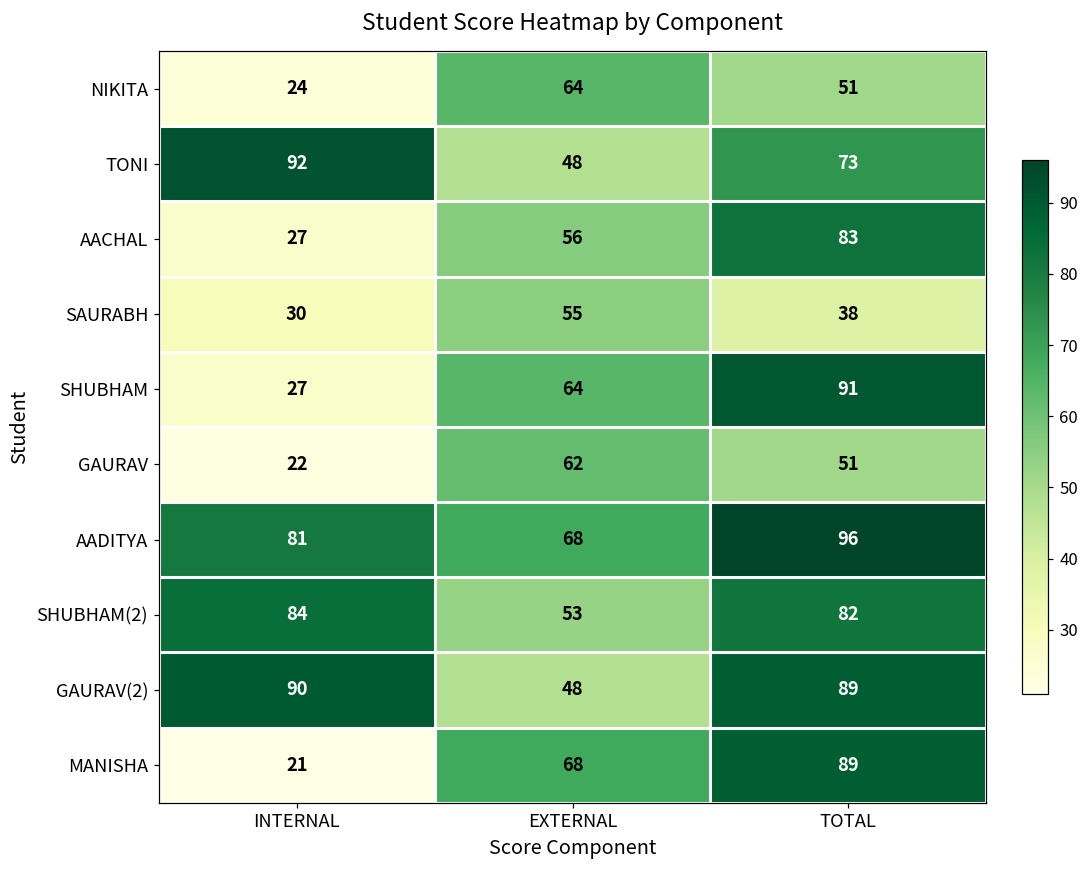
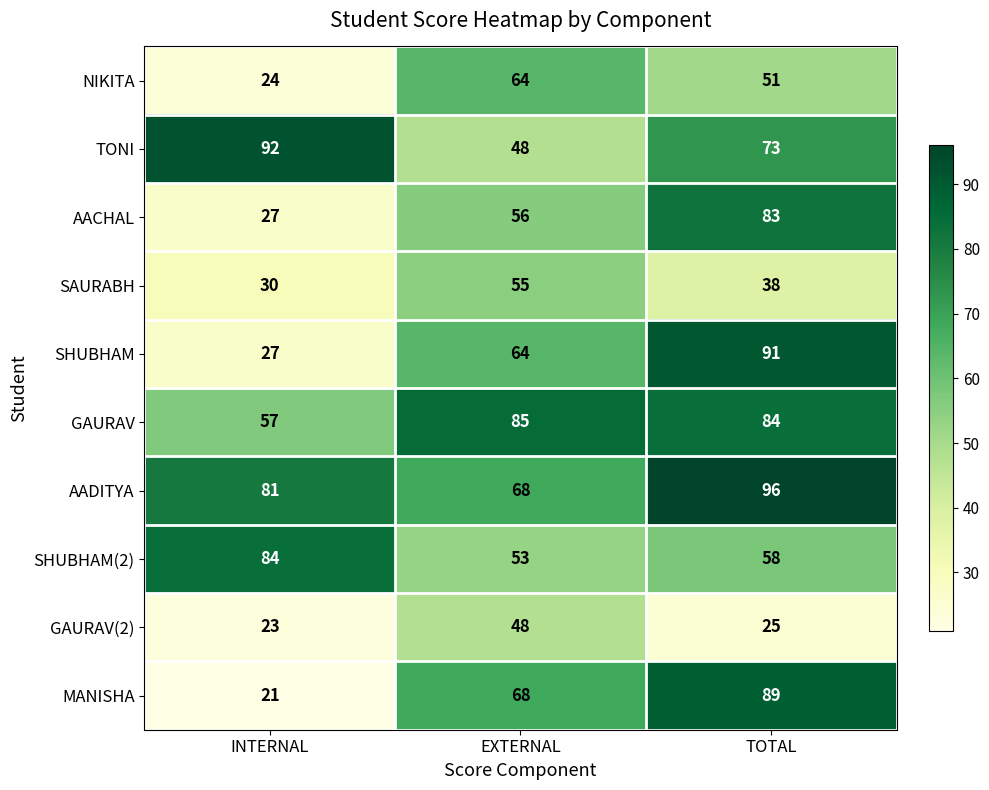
  {
    "NIKITA": {
      "INTERNAL": 24,
      "EXTERNAL": 64,
      "TOTAL": 51
    },
    "TONI": {
      "INTERNAL": 92,
      "EXTERNAL": 48,
      "TOTAL": 73
    },
    "AACHAL": {
      "INTERNAL": 27,
      "EXTERNAL": 56,
      "TOTAL": 83
    },
    "SAURABH": {
      "INTERNAL": 30,
      "EXTERNAL": 55,
      "TOTAL": 38
    },
    "SHUBHAM": {
      "INTERNAL": 27,
      "EXTERNAL": 64,
      "TOTAL": 91
    },
    "GAURAV": {
-     "INTERNAL": 22,
-     "EXTERNAL": 62,
-     "TOTAL": 51
+     "INTERNAL": 57,
+     "EXTERNAL": 85,
+     "TOTAL": 84
    },
    "AADITYA": {
      "INTERNAL": 81,
      "EXTERNAL": 68,
      "TOTAL": 96
    },
    "SHUBHAM(2)": {
      "INTERNAL": 84,
      "EXTERNAL": 53,
-     "TOTAL": 82
+     "TOTAL": 58
    },
    "GAURAV(2)": {
-     "INTERNAL": 90,
+     "INTERNAL": 23,
      "EXTERNAL": 48,
-     "TOTAL": 89
+     "TOTAL": 25
    },
    "MANISHA": {
      "INTERNAL": 21,
      "EXTERNAL": 68,
      "TOTAL": 89
    }
  }
